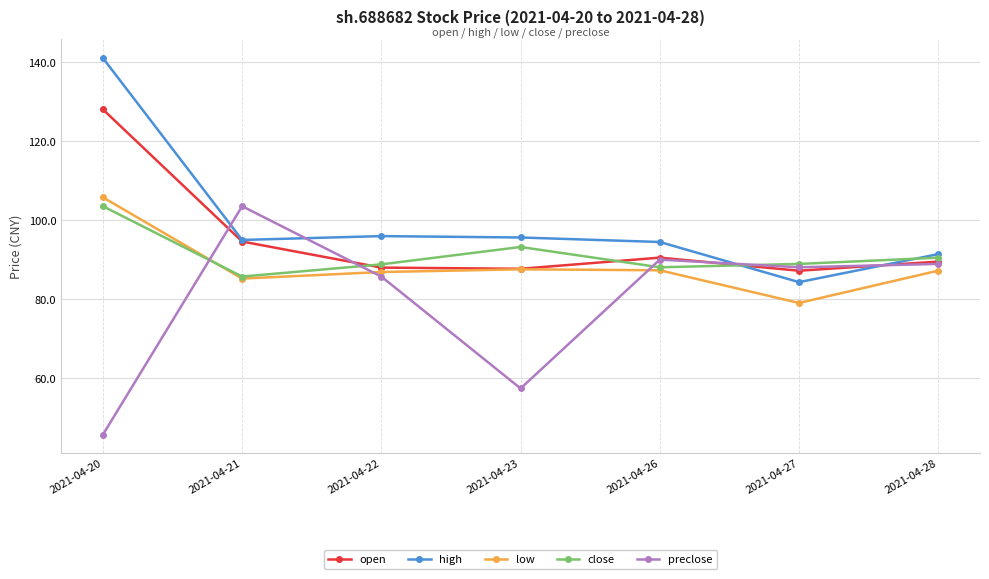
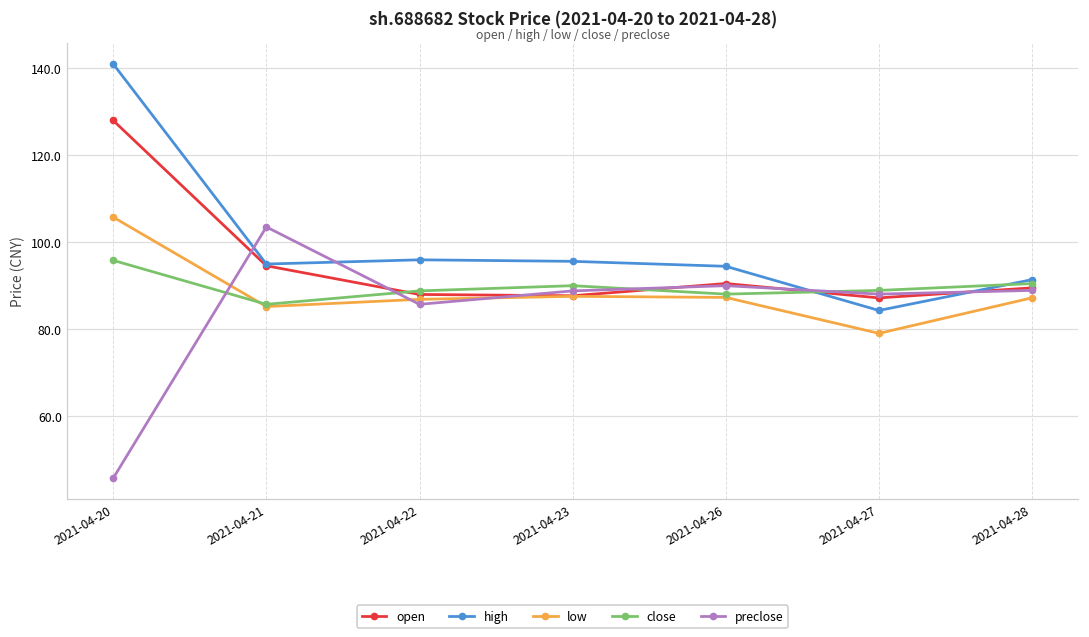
  {
    "open": {
      "2021-04-20": 128,
      "2021-04-22": 88,
      "2021-04-27": 87
    },
    "high": {
      "2021-04-20": 141,
      "2021-04-22": 96,
      "2021-04-23": 96,
      "2021-04-26": 94,
      "2021-04-27": 84,
      "2021-04-28": 91
    },
    "low": {
      "2021-04-20": 106,
      "2021-04-22": 87,
      "2021-04-26": 87,
      "2021-04-27": 79,
      "2021-04-28": 87
    },
    "close": {
-     "2021-04-20": 104,
+     "2021-04-20": 96,
      "2021-04-22": 89,
-     "2021-04-23": 93,
+     "2021-04-23": 90,
      "2021-04-26": 88,
      "2021-04-27": 89,
      "2021-04-28": 90
    },
    "preclose": {
      "2021-04-20": 46,
      "2021-04-21": 104,
      "2021-04-22": 86,
-     "2021-04-23": 57,
+     "2021-04-23": 89,
      "2021-04-27": 88
    }
  }
